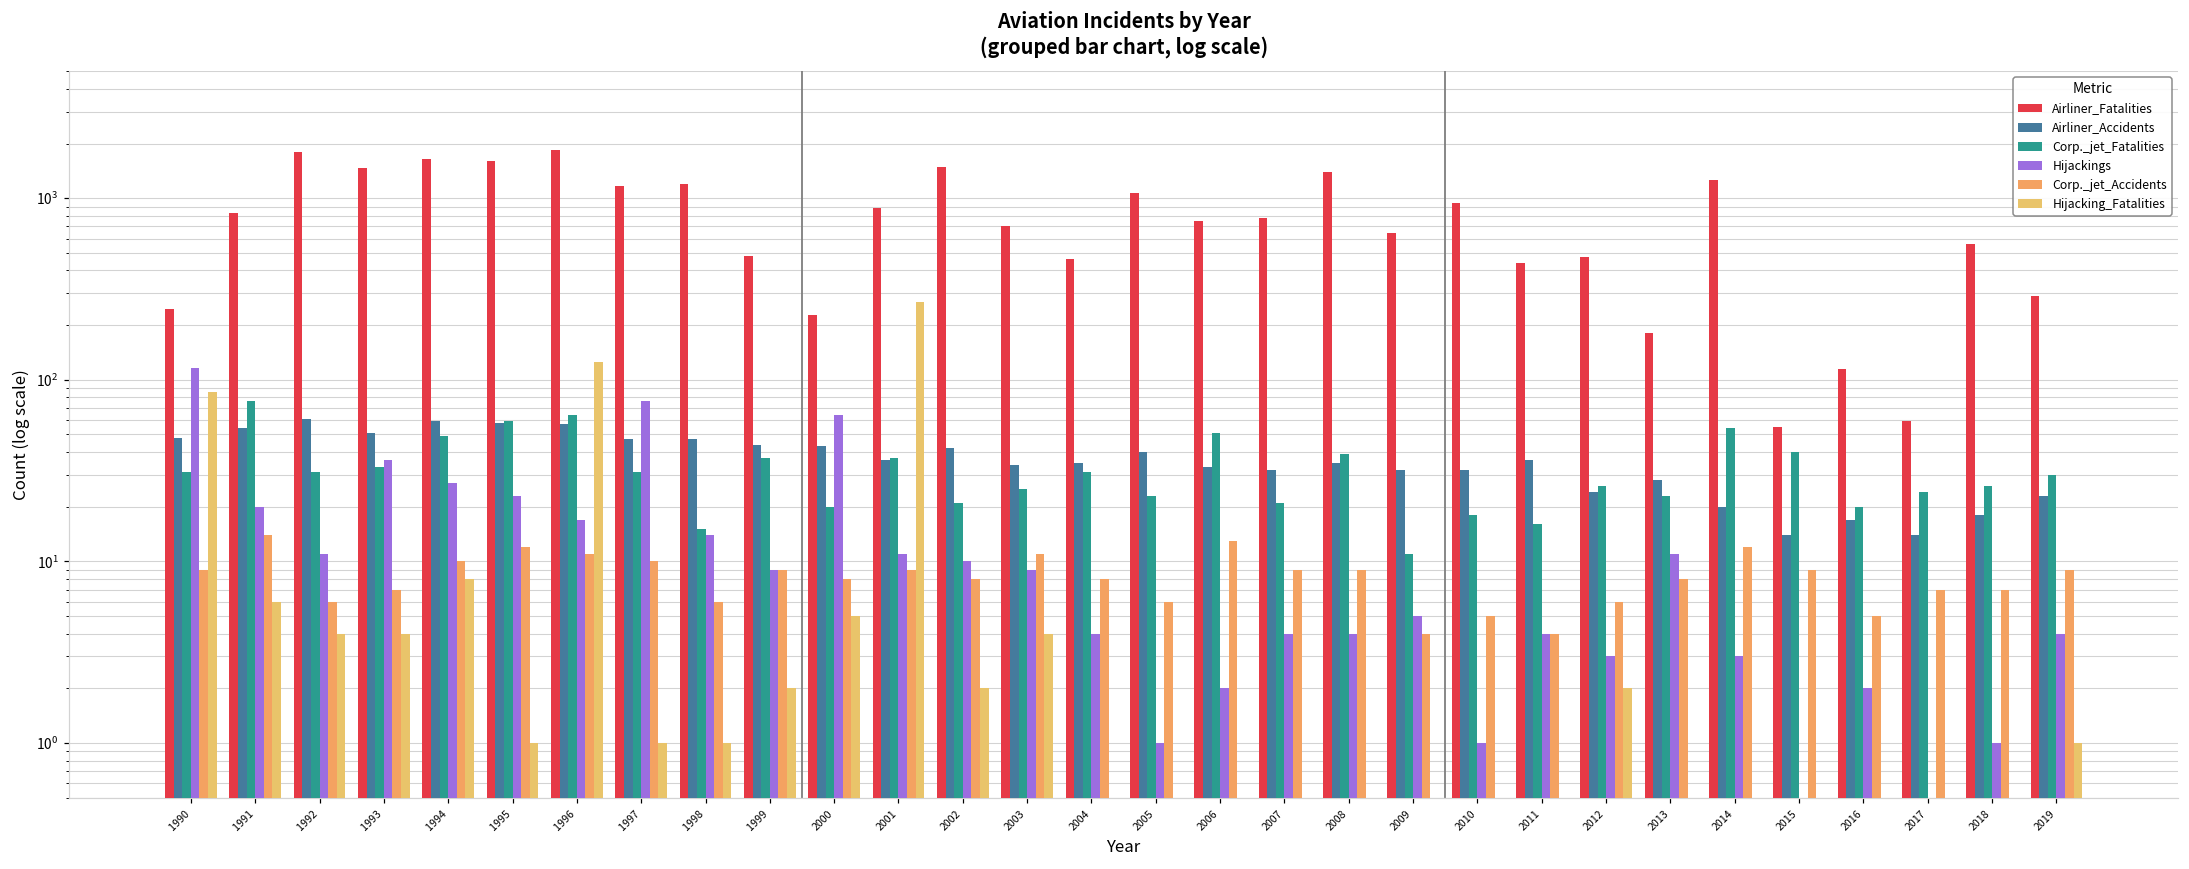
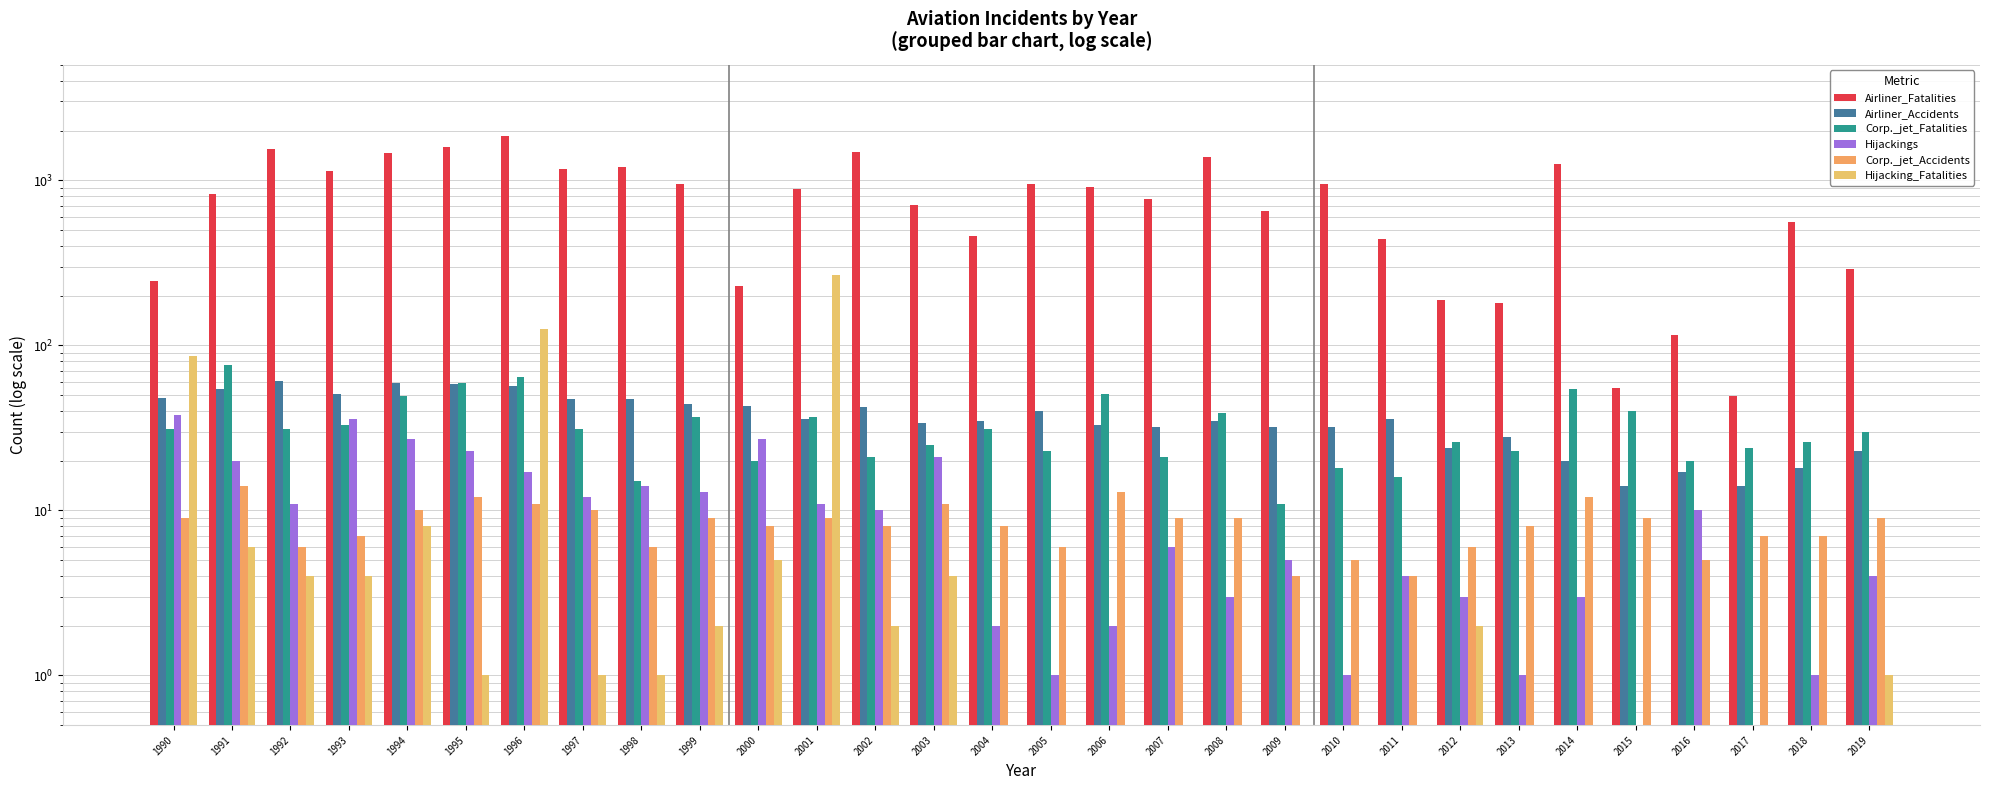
  {
    "Airliner_Fatalities": {
      "1990": 250,
      "1991": 800,
-     "1992": 1800,
-     "1993": 1500,
-     "1994": 1600,
+     "1992": 1500,
+     "1993": 1100,
+     "1994": 1500,
      "1995": 1600,
      "1996": 1800,
      "1997": 1200,
      "1998": 1200,
-     "1999": 480,
+     "1999": 1000,
      "2000": 230,
      "2001": 900,
      "2002": 1500,
      "2003": 710,
      "2004": 460,
-     "2005": 1100,
-     "2006": 800,
+     "2005": 900,
+     "2006": 900,
      "2007": 800,
      "2008": 1400,
      "2009": 650,
      "2010": 900,
      "2011": 440,
-     "2012": 480,
+     "2012": 190,
      "2013": 180,
      "2014": 1300,
      "2015": 55,
      "2016": 120,
-     "2017": 59,
+     "2017": 49,
      "2018": 560,
      "2019": 290
    },
    "Hijackings": {
-     "1990": 120,
+     "1990": 38,
      "1991": 20,
      "1992": 11,
      "1993": 36,
      "1994": 27,
      "1995": 23,
      "1996": 17,
-     "1997": 80,
+     "1997": 12,
      "1998": 14,
-     "1999": 9,
-     "2000": 64,
+     "1999": 13,
+     "2000": 27,
      "2001": 11,
      "2002": 10,
-     "2003": 9,
-     "2004": 4,
+     "2003": 21,
+     "2004": 2,
      "2005": 1,
      "2006": 2,
-     "2007": 4,
-     "2008": 4,
+     "2007": 6,
+     "2008": 3,
      "2009": 5,
      "2010": 1,
      "2011": 4,
      "2012": 3,
-     "2013": 11,
+     "2013": 1,
      "2014": 3,
      "2015": 0.50,
-     "2016": 2,
+     "2016": 10,
      "2017": 0.50,
      "2018": 1,
      "2019": 4
    }
  }
